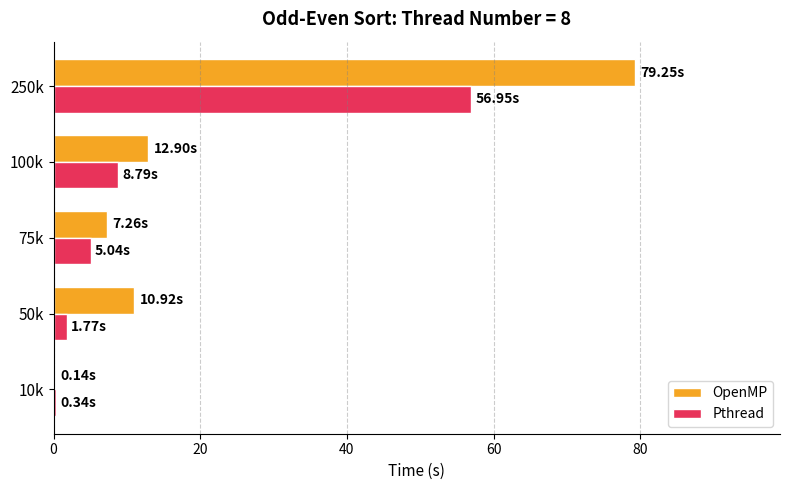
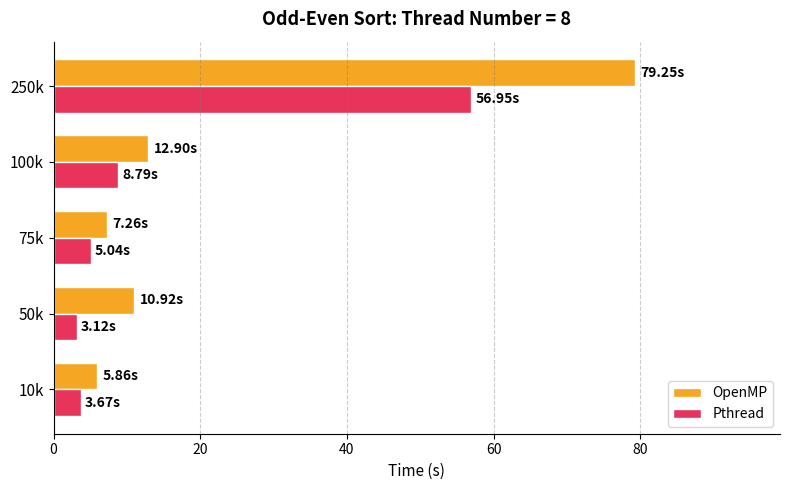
  {
    "OpenMP": {
      "250k": "79.25s",
      "100k": "12.90s",
      "75k": "7.26s",
      "50k": "10.92s",
-     "10k": "0.14s"
+     "10k": "5.86s"
    },
    "Pthread": {
      "250k": "56.95s",
      "100k": "8.79s",
      "75k": "5.04s",
-     "50k": "1.77s",
-     "10k": "0.34s"
+     "50k": "3.12s",
+     "10k": "3.67s"
    }
  }
